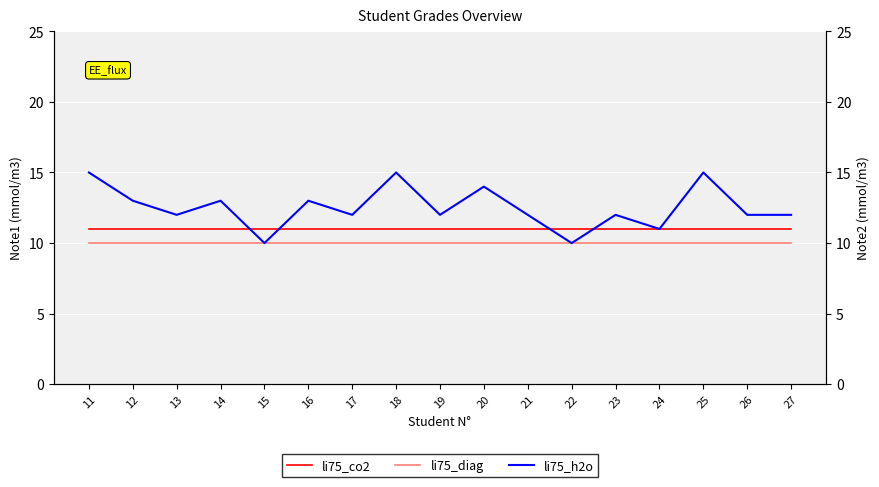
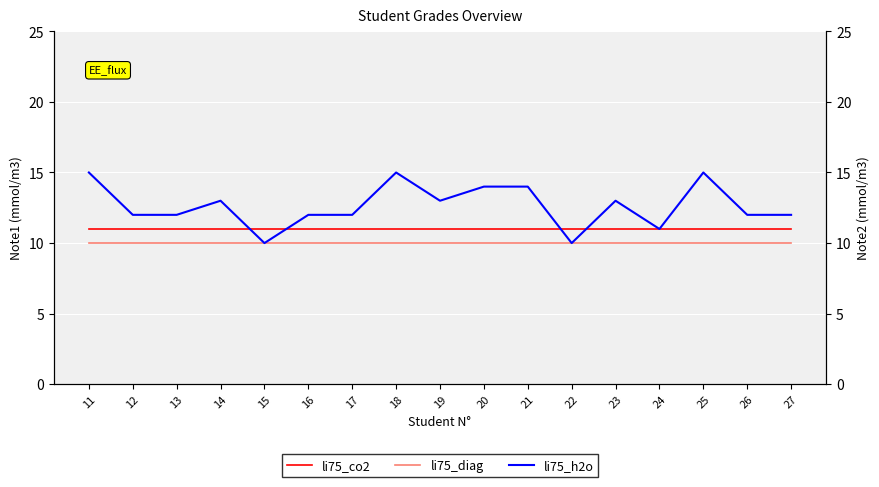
  {
    "li75_co2": {
      "11": 11.0,
      "12": 11.0,
      "13": 11.0,
      "14": 11.0,
      "15": 11.0,
      "16": 11.0,
      "17": 11.0,
      "18": 11.0,
      "19": 11.0,
      "20": 11.0,
      "21": 11.0,
      "22": 11.0,
      "23": 11.0,
      "24": 11.0,
      "25": 11.0,
      "26": 11.0,
      "27": 11.0
    },
    "li75_diag": {
      "11": 10.0,
      "12": 10.0,
      "13": 10.0,
      "14": 10.0,
      "15": 10.0,
      "16": 10.0,
      "17": 10.0,
      "18": 10.0,
      "19": 10.0,
      "20": 10.0,
      "21": 10.0,
      "22": 10.0,
      "23": 10.0,
      "24": 10.0,
      "25": 10.0,
      "26": 10.0,
      "27": 10.0
    },
    "li75_h2o": {
      "11": 15,
-     "12": 13,
+     "12": 12,
      "13": 12,
      "14": 13,
      "15": 10,
-     "16": 13,
+     "16": 12,
      "17": 12,
      "18": 15,
-     "19": 12,
+     "19": 13,
      "20": 14,
-     "21": 12,
+     "21": 14,
      "22": 10,
-     "23": 12,
+     "23": 13,
      "24": 11,
      "25": 15,
      "26": 12,
      "27": 12
    }
  }
